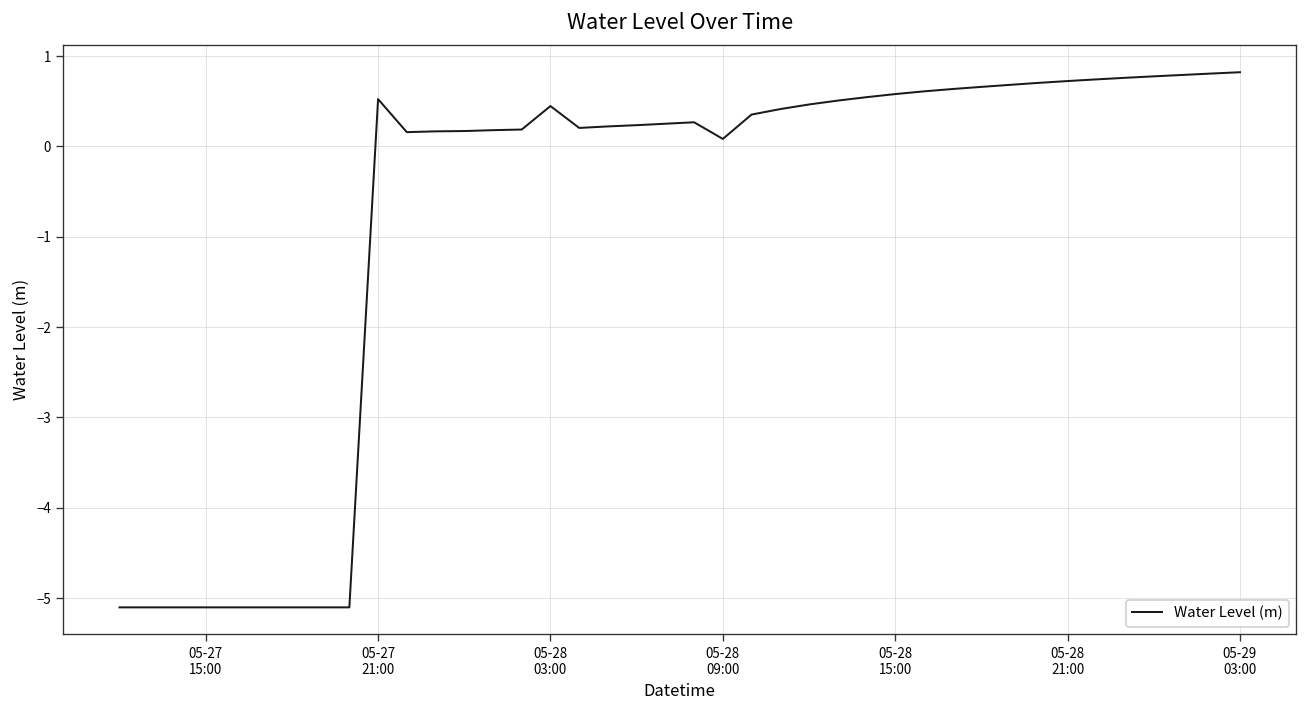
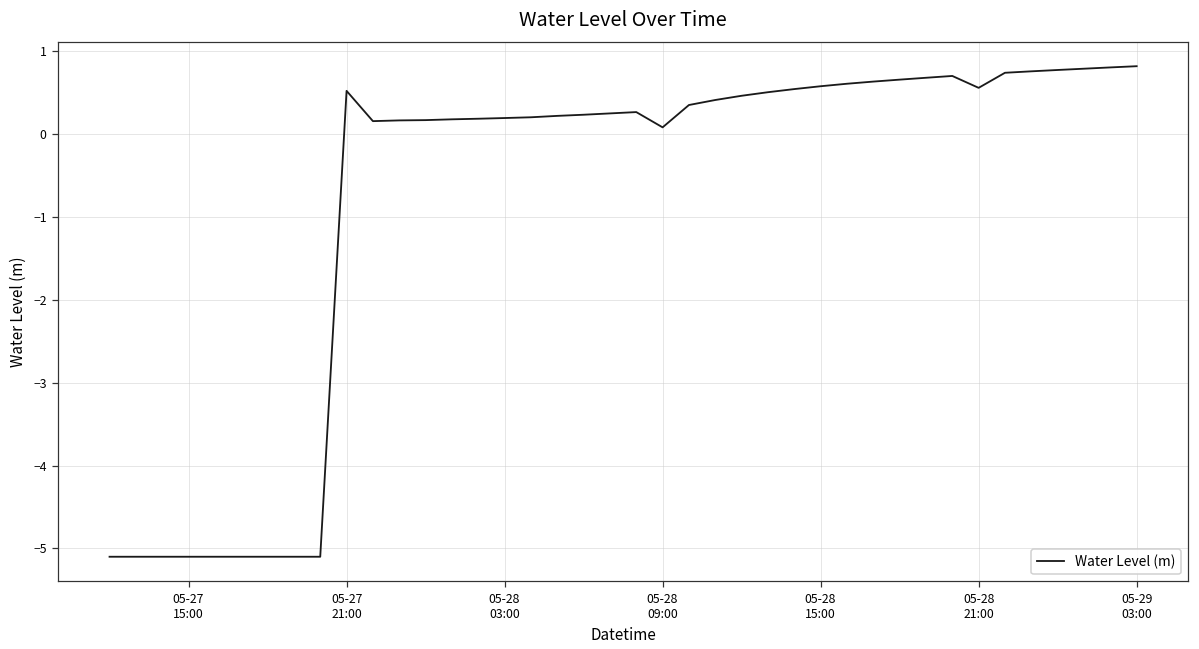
  {
    "05-27 15:00": -5.1,
    "05-27 21:00": 0.5,
-   "05-28 03:00": 0.4,
+   "05-28 03:00": 0.2,
    "05-28 09:00": 0.1,
    "05-28 15:00": 0.6,
-   "05-28 21:00": 0.7,
+   "05-28 21:00": 0.6,
    "05-29 03:00": 0.8
  }
